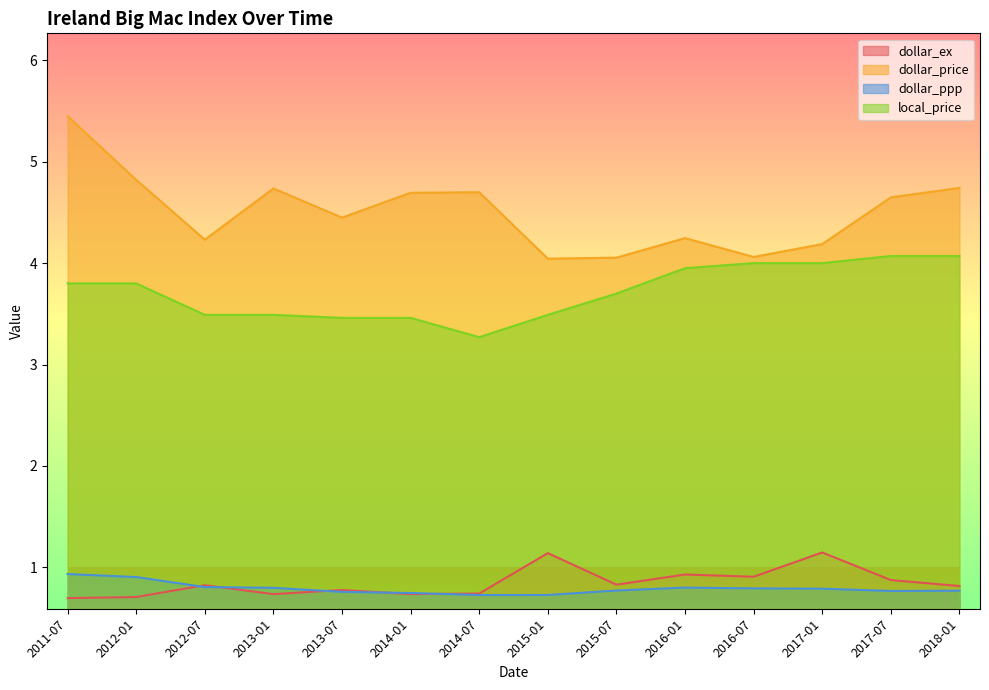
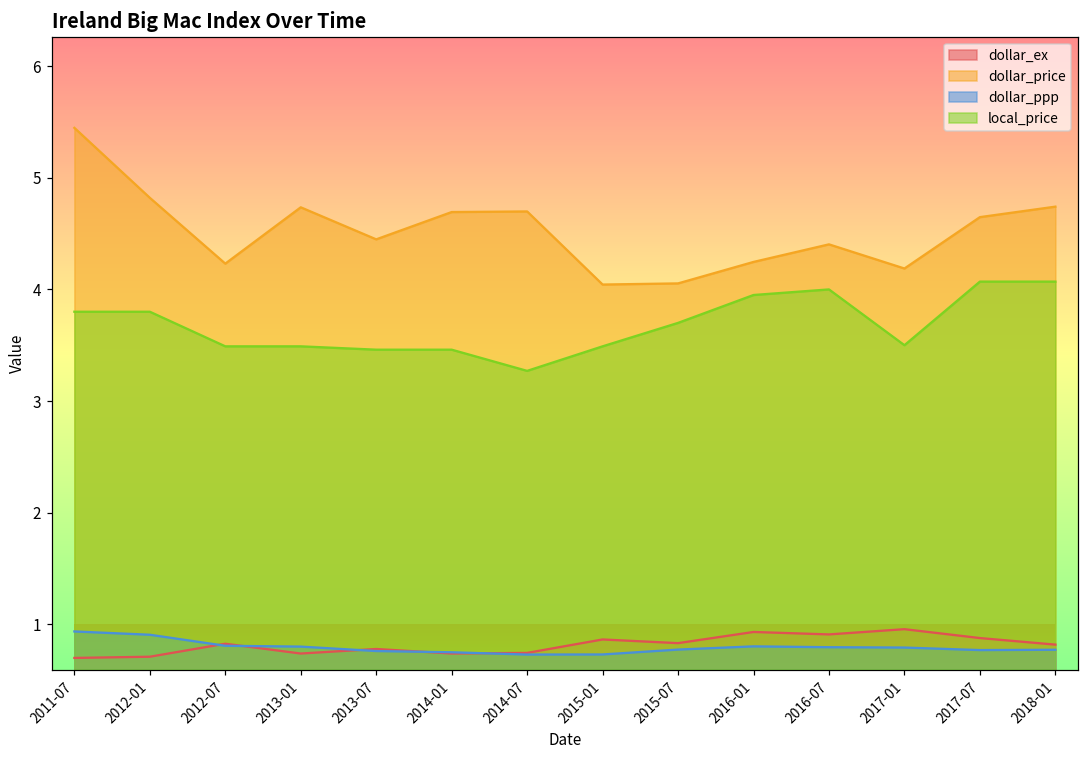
  {
    "dollar_ex": {
      "2011-07": 0.70,
      "2012-01": 0.71,
      "2013-01": 0.74,
-     "2015-01": 1.14,
+     "2015-01": 0.86,
      "2015-07": 0.83,
      "2016-01": 0.93,
      "2016-07": 0.91,
-     "2017-01": 1.15,
+     "2017-01": 0.96,
      "2017-07": 0.88,
      "2018-01": 0.82
    },
    "dollar_price": {
      "2011-07": 5.45,
      "2012-01": 4.82,
      "2012-07": 4.23,
      "2013-01": 4.74,
      "2013-07": 4.45,
      "2014-01": 4.69,
      "2014-07": 4.70,
      "2015-01": 4.04,
      "2015-07": 4.05,
      "2016-01": 4.25,
-     "2016-07": 4.06,
+     "2016-07": 4.40,
      "2017-01": 4.19,
      "2017-07": 4.65,
      "2018-01": 4.74
    },
    "dollar_ppp": {
      "2011-07": 0.93,
      "2012-01": 0.91,
      "2013-01": 0.80,
      "2015-01": 0.73,
      "2015-07": 0.77,
      "2016-01": 0.80,
      "2016-07": 0.79,
      "2017-01": 0.79,
      "2017-07": 0.77,
      "2018-01": 0.77
    },
    "local_price": {
      "2011-07": 3.8,
      "2012-01": 3.8,
      "2012-07": 3.5,
      "2013-01": 3.5,
      "2013-07": 3.46,
      "2014-01": 3.46,
      "2014-07": 3.27,
      "2015-01": 3.5,
      "2015-07": 3.7,
      "2016-01": 3.95,
      "2016-07": 4.0,
-     "2017-01": 4.0,
+     "2017-01": 3.5,
      "2017-07": 4.07,
      "2018-01": 4.07
    }
  }
